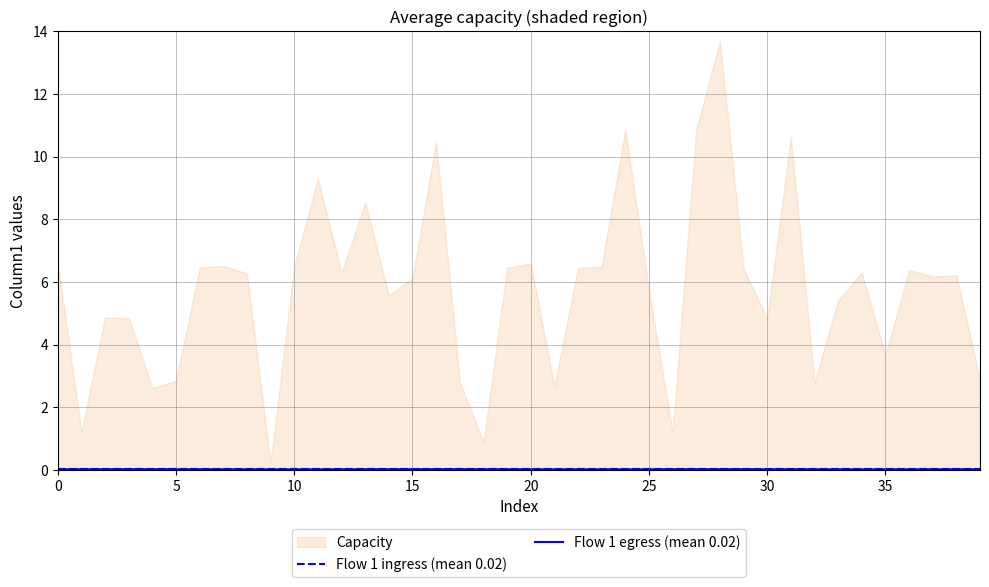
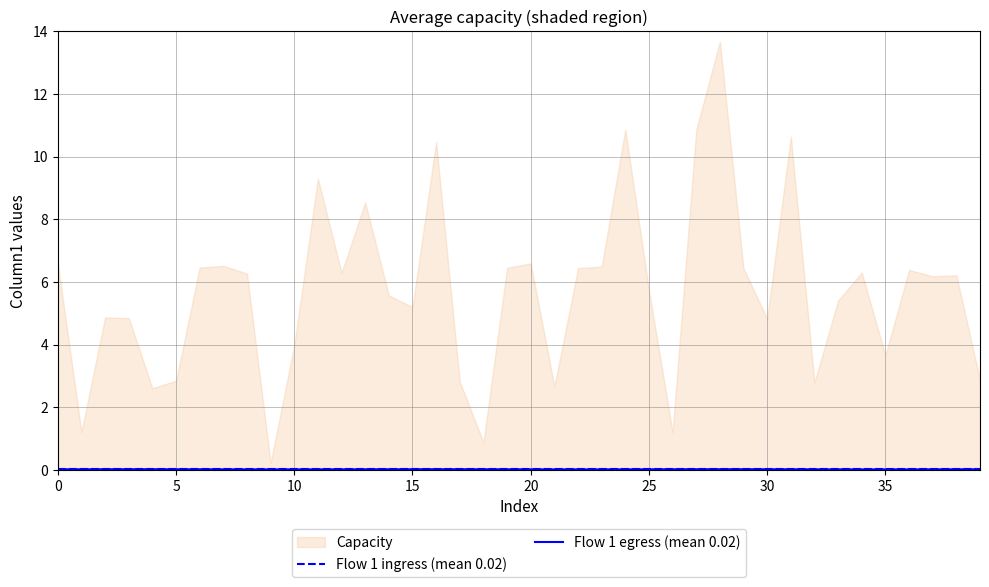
  {
    "Capacity": {
      "0": 6.6,
      "5": 2.8,
-     "10": 6.5,
-     "15": 6.1,
+     "10": 4.0,
+     "15": 5.2,
      "20": 6.6,
      "25": 5.7,
      "30": 4.8,
      "35": 3.7
    }
  }
